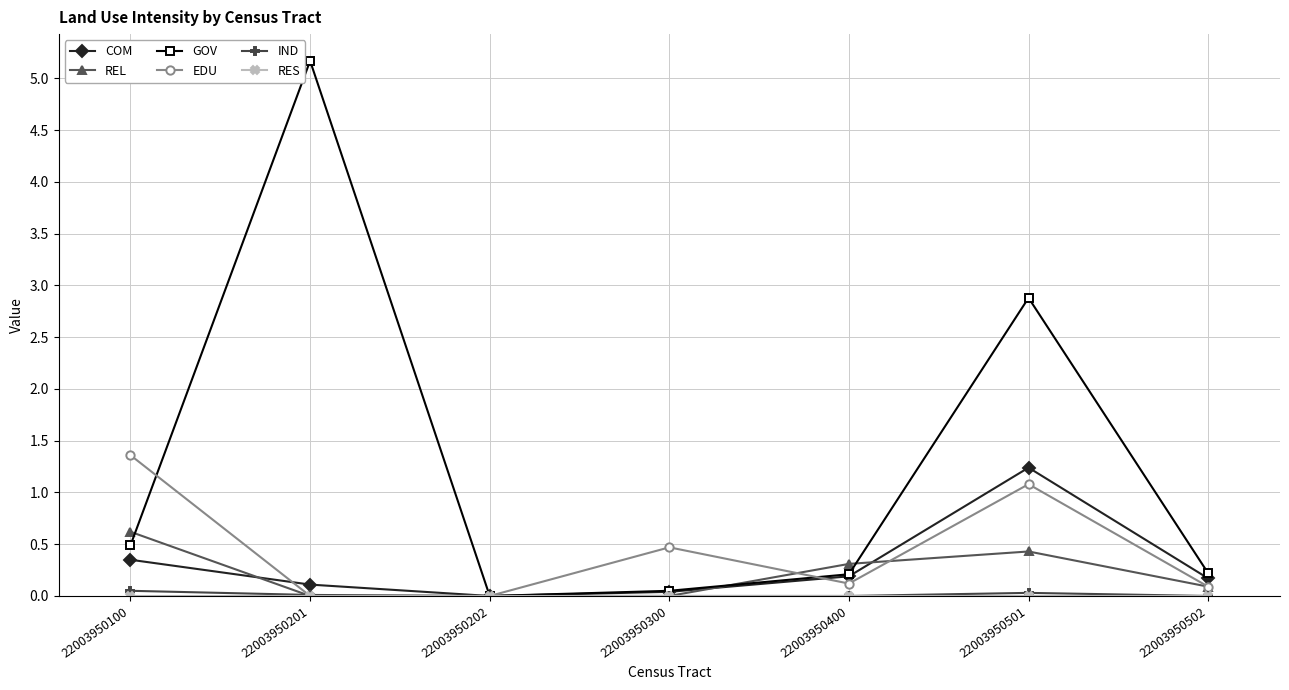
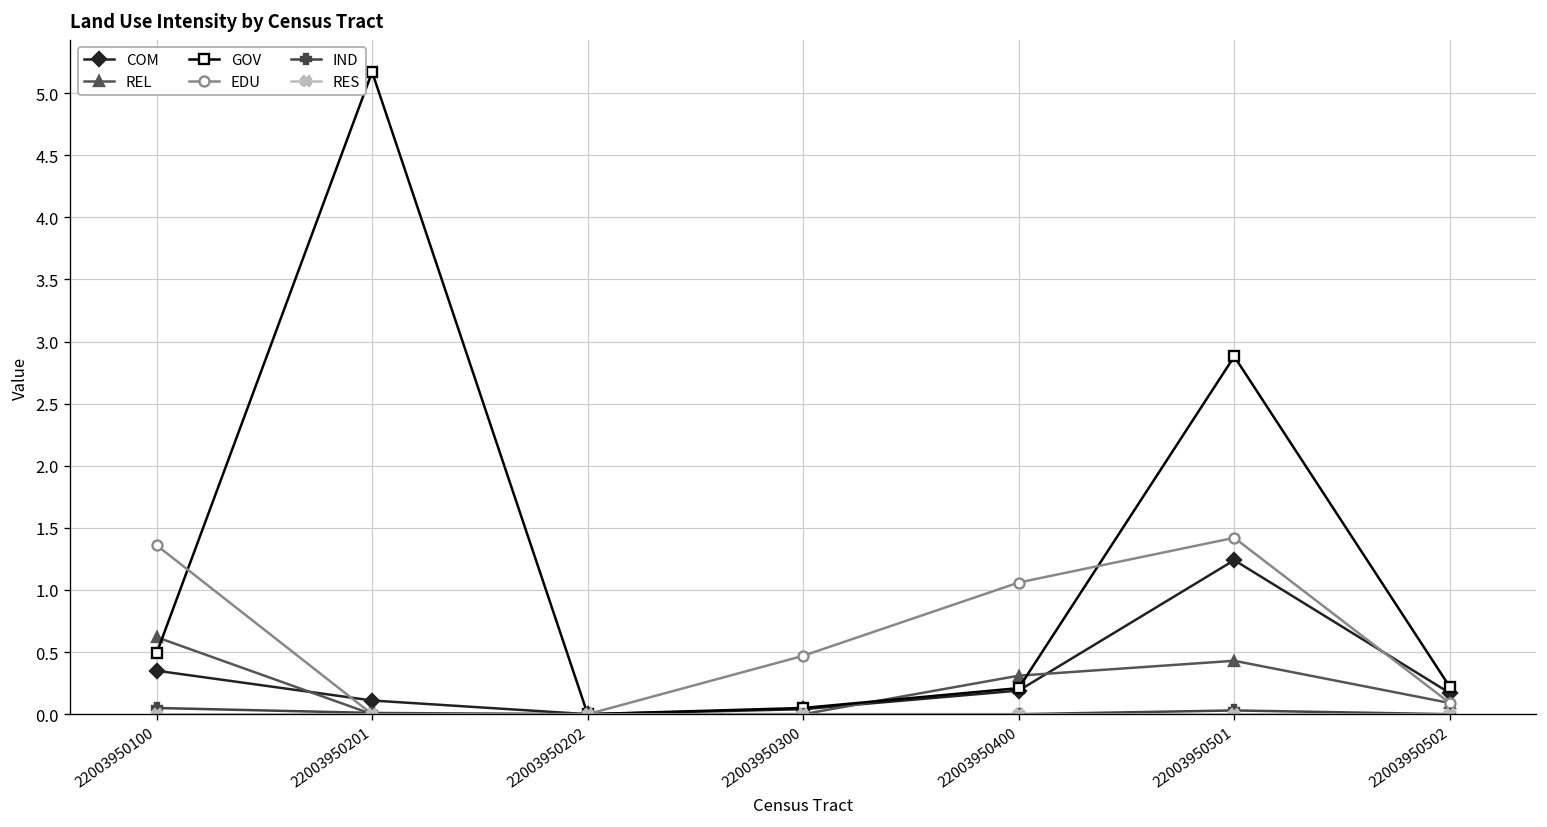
  {
    "EDU": {
      "22003950100": 1.36,
      "22003950300": 0.47,
-     "22003950400": 0.12,
-     "22003950501": 1.08
+     "22003950400": 1.06,
+     "22003950501": 1.42
    },
    "RES": {
      "22003950100": 0.00,
      "22003950501": 0.00
    }
  }
